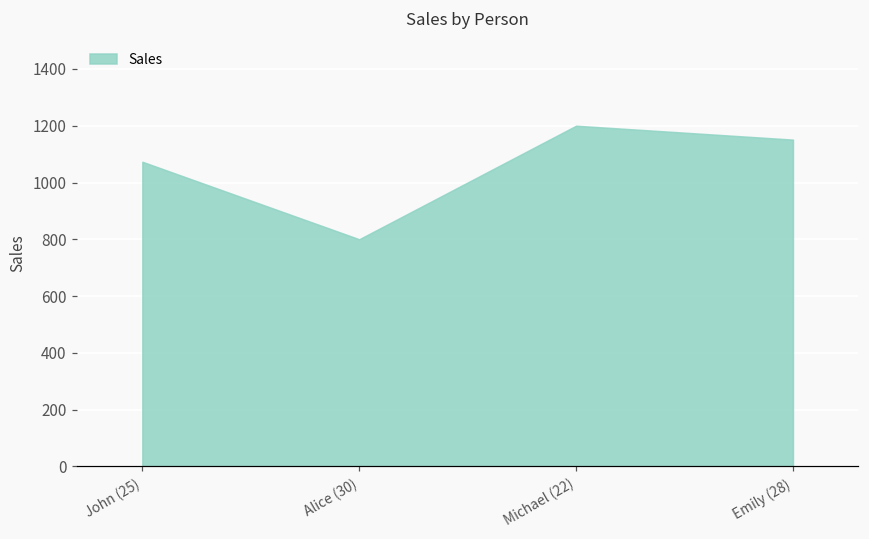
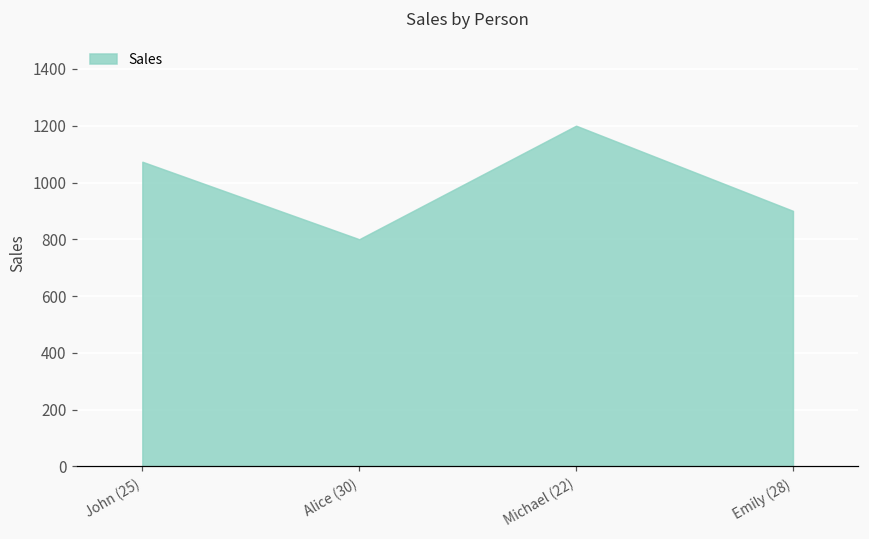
  {
    "John (25)": 1070,
    "Alice (30)": 800,
    "Michael (22)": 1200,
-   "Emily (28)": 1150
+   "Emily (28)": 900
  }
